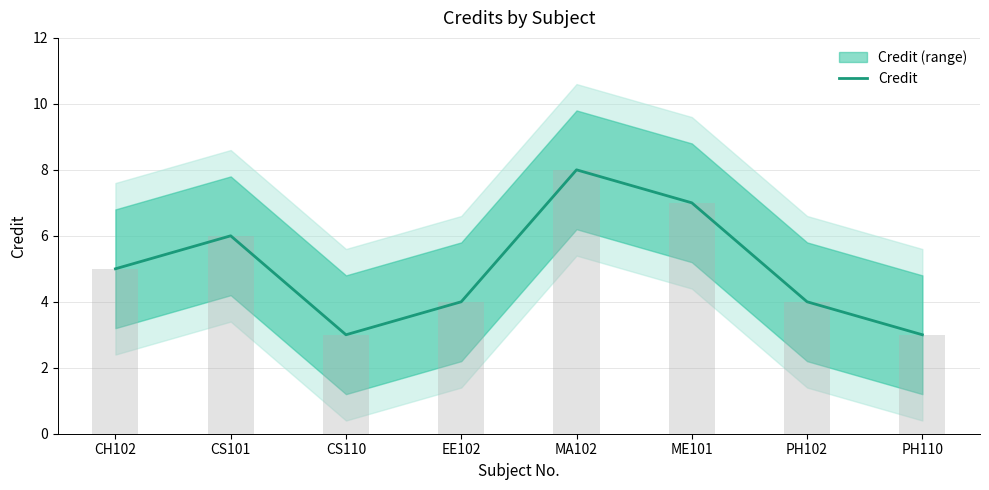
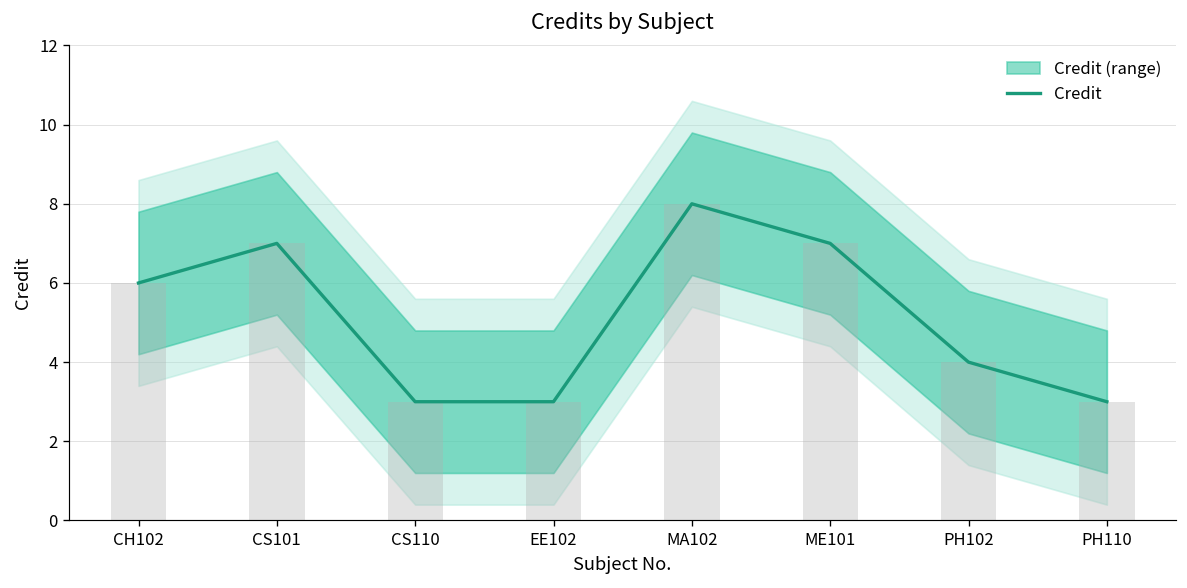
  {
    "Credit": {
-     "CH102": 5,
-     "CS101": 6,
+     "CH102": 6,
+     "CS101": 7,
      "CS110": 3,
-     "EE102": 4,
+     "EE102": 3,
      "MA102": 8,
      "ME101": 7,
      "PH102": 4,
      "PH110": 3
    }
  }
